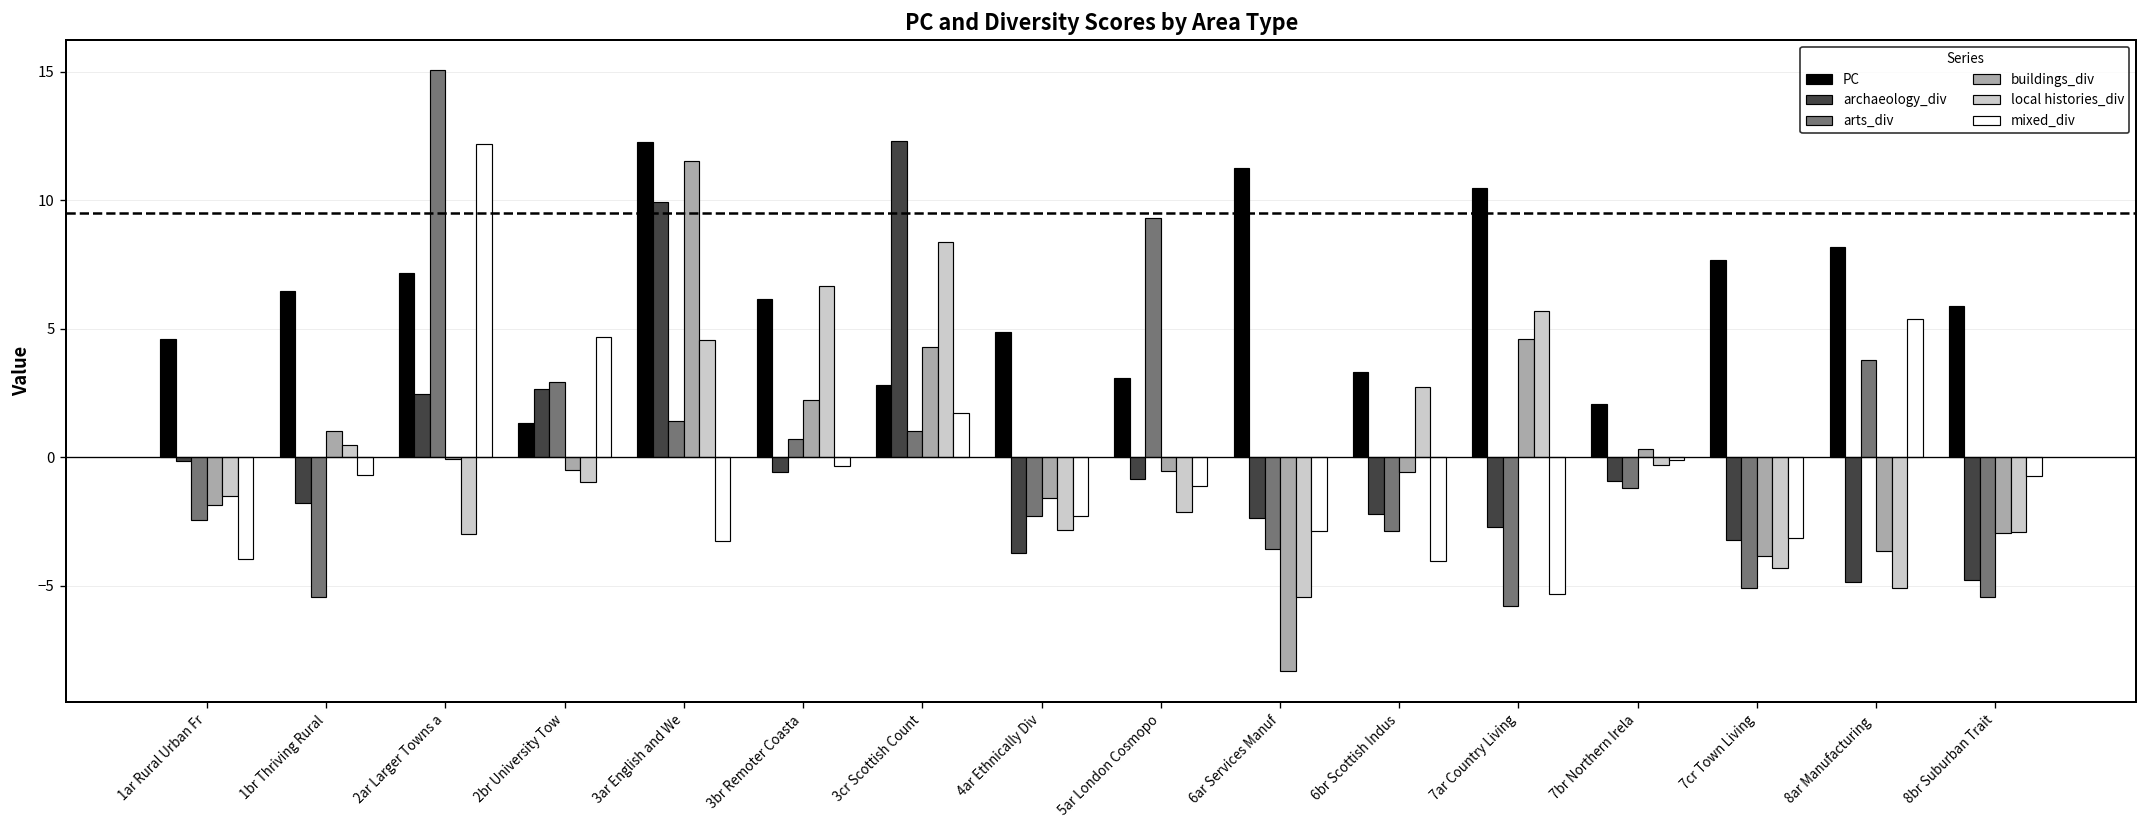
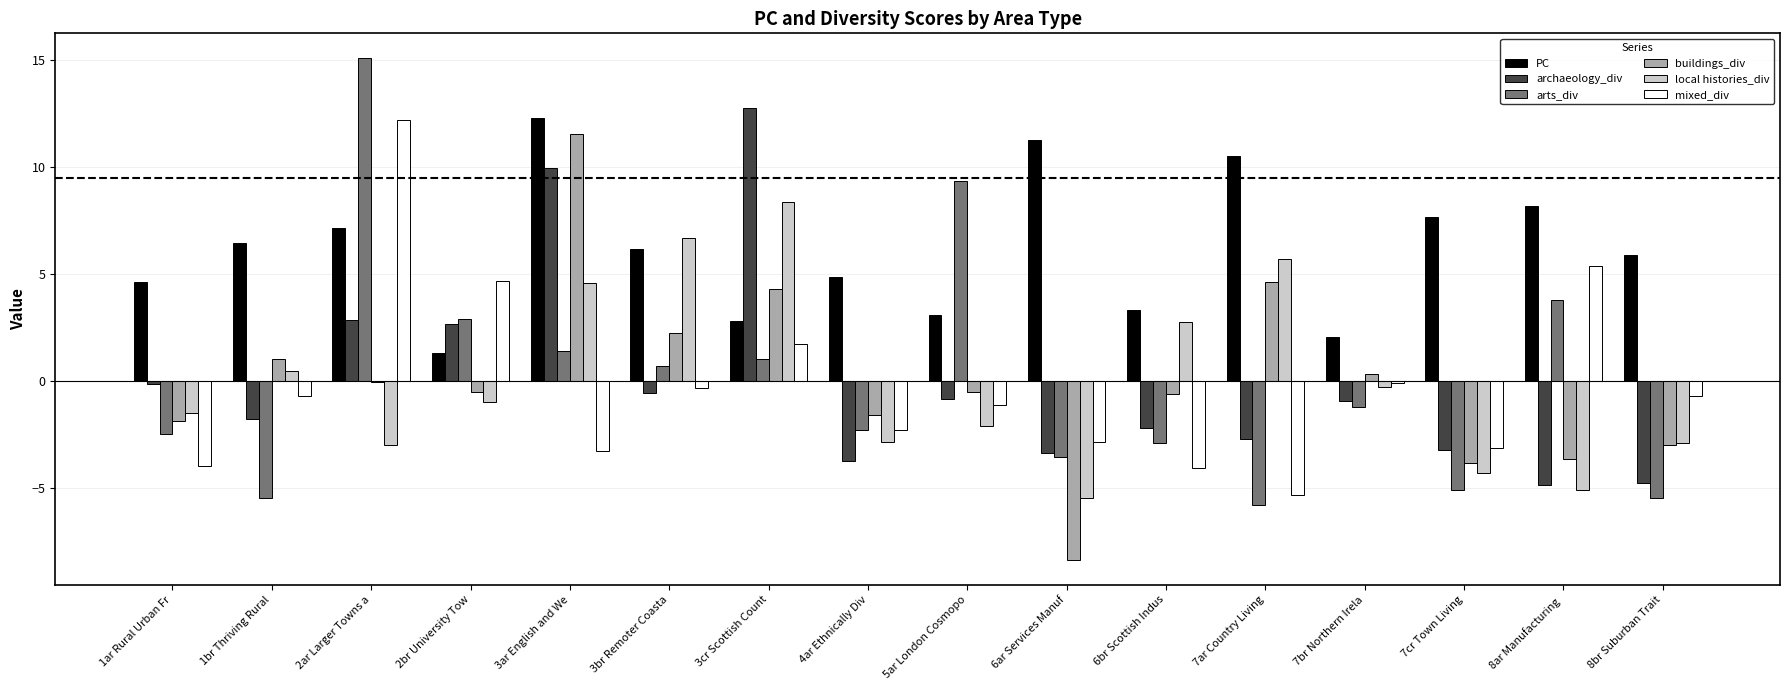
  {
    "PC": {
      "1ar Rural Urban Fr": 4.6,
      "1br Thriving Rural": 6.5,
      "2ar Larger Towns a": 7.2,
      "2br University Tow": 1.3,
      "3ar English and We": 12.3,
      "3br Remoter Coasta": 6.1,
      "3cr Scottish Count": 2.8,
      "4ar Ethnically Div": 4.9,
      "5ar London Cosmopo": 3.1,
      "6ar Services Manuf": 11.3,
      "6br Scottish Indus": 3.3,
      "7ar Country Living": 10.5,
      "7br Northern Irela": 2.1,
      "7cr Town Living": 7.7,
      "8ar Manufacturing": 8.2,
      "8br Suburban Trait": 5.9
    },
    "archaeology_div": {
      "1ar Rural Urban Fr": -0.2,
      "1br Thriving Rural": -1.8,
-     "2ar Larger Towns a": 2.5,
+     "2ar Larger Towns a": 2.8,
      "2br University Tow": 2.7,
      "3ar English and We": 9.9,
      "3br Remoter Coasta": -0.6,
-     "3cr Scottish Count": 12.3,
+     "3cr Scottish Count": 12.7,
      "4ar Ethnically Div": -3.7,
      "5ar London Cosmopo": -0.8,
-     "6ar Services Manuf": -2.4,
+     "6ar Services Manuf": -3.4,
      "6br Scottish Indus": -2.2,
      "7ar Country Living": -2.7,
      "7br Northern Irela": -0.9,
      "7cr Town Living": -3.2,
      "8ar Manufacturing": -4.8,
      "8br Suburban Trait": -4.8
    },
    "arts_div": {
      "1ar Rural Urban Fr": -2.5,
      "1br Thriving Rural": -5.4,
      "2ar Larger Towns a": 15.1,
      "2br University Tow": 2.9,
      "3ar English and We": 1.4,
      "3br Remoter Coasta": 0.7,
      "3cr Scottish Count": 1.0,
      "4ar Ethnically Div": -2.3,
      "5ar London Cosmopo": 9.3,
      "6ar Services Manuf": -3.6,
      "6br Scottish Indus": -2.9,
      "7ar Country Living": -5.8,
      "7br Northern Irela": -1.2,
      "7cr Town Living": -5.1,
      "8ar Manufacturing": 3.8,
      "8br Suburban Trait": -5.5
    },
    "mixed_div": {
      "1ar Rural Urban Fr": -4.0,
      "1br Thriving Rural": -0.7,
      "2ar Larger Towns a": 12.2,
      "2br University Tow": 4.7,
      "3ar English and We": -3.2,
      "3br Remoter Coasta": -0.3,
      "3cr Scottish Count": 1.7,
      "4ar Ethnically Div": -2.3,
      "5ar London Cosmopo": -1.1,
      "6ar Services Manuf": -2.9,
      "6br Scottish Indus": -4.1,
      "7ar Country Living": -5.3,
      "7cr Town Living": -3.2,
      "8ar Manufacturing": 5.4,
      "8br Suburban Trait": -0.7
    }
  }
